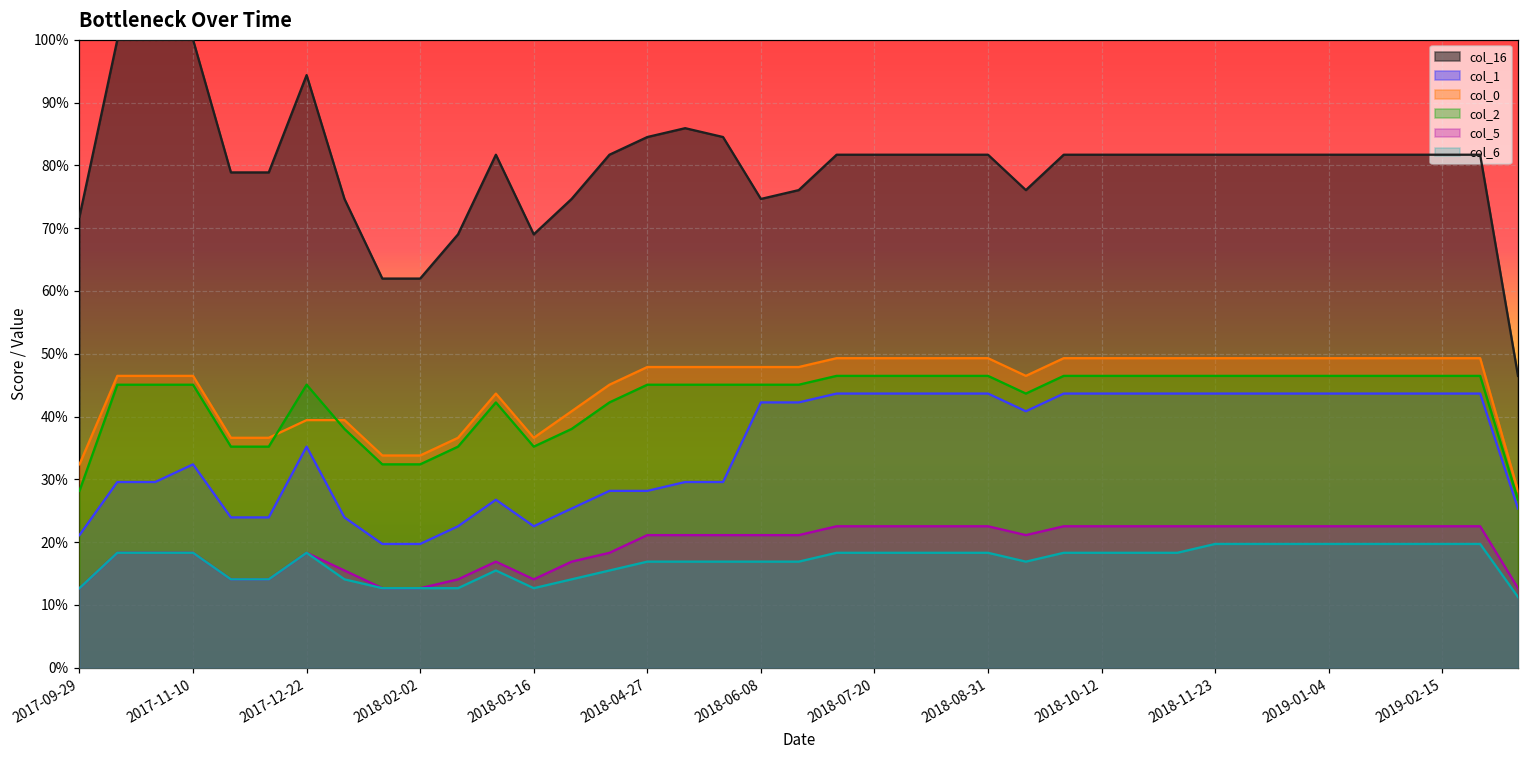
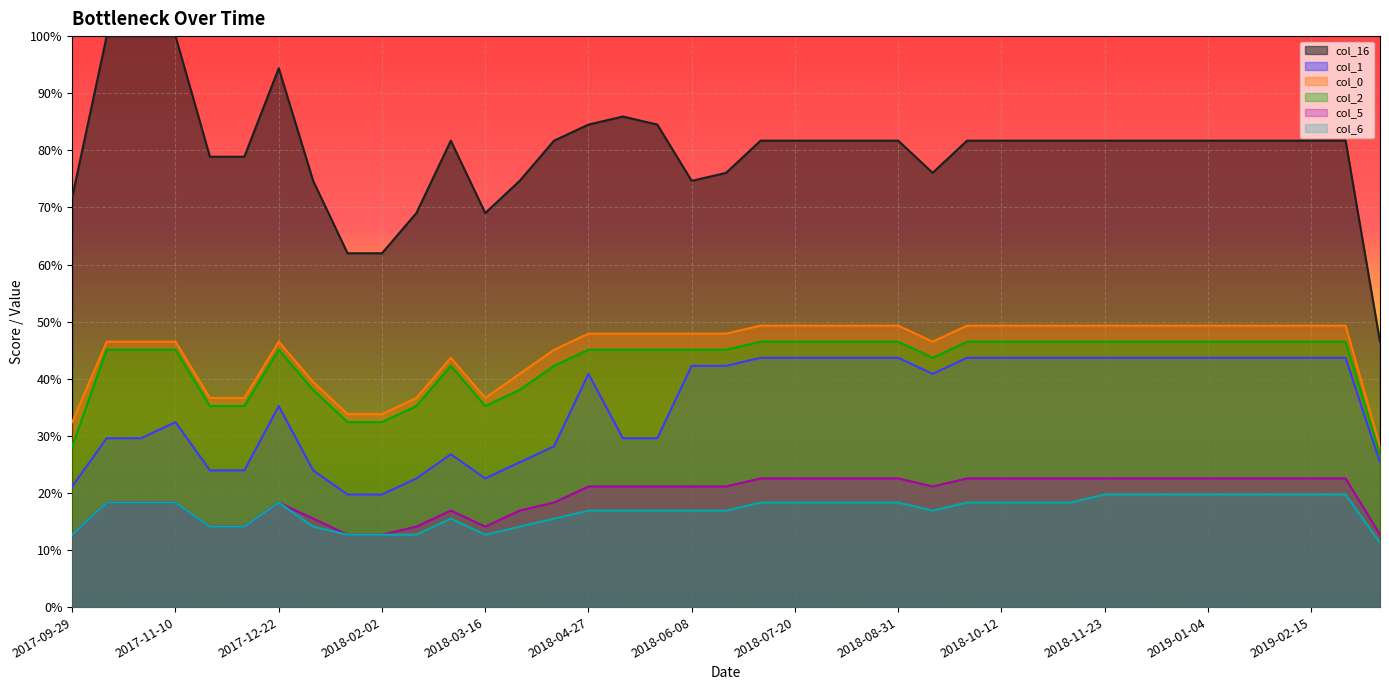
  {
    "col_1": {
      "2017-09-29": "21%",
      "2017-11-10": "32%",
      "2017-12-22": "35%",
      "2018-02-02": "20%",
      "2018-03-16": "23%",
-     "2018-04-27": "28%",
+     "2018-04-27": "41%",
      "2018-06-08": "42%",
      "2018-07-20": "44%",
      "2018-08-31": "44%",
      "2018-10-12": "44%",
      "2018-11-23": "44%",
      "2019-01-04": "44%",
      "2019-02-15": "44%"
    },
    "col_0": {
      "2017-09-29": "32%",
      "2017-11-10": "46%",
-     "2017-12-22": "39%",
+     "2017-12-22": "46%",
      "2018-02-02": "34%",
      "2018-03-16": "37%",
      "2018-04-27": "48%",
      "2018-06-08": "48%",
      "2018-07-20": "49%",
      "2018-08-31": "49%",
      "2018-10-12": "49%",
      "2018-11-23": "49%",
      "2019-01-04": "49%",
      "2019-02-15": "49%"
    },
    "col_2": {
      "2017-09-29": "28%",
      "2017-11-10": "45%",
      "2017-12-22": "45%",
      "2018-02-02": "32%",
      "2018-03-16": "35%",
      "2018-04-27": "45%",
      "2018-06-08": "45%",
      "2018-07-20": "46%",
      "2018-08-31": "46%",
      "2018-10-12": "46%",
      "2018-11-23": "46%",
      "2019-01-04": "46%",
      "2019-02-15": "46%"
    },
    "col_5": {
      "2018-03-16": "14%",
      "2018-04-27": "21%",
      "2018-06-08": "21%",
      "2018-07-20": "23%",
      "2018-08-31": "23%",
      "2018-10-12": "23%",
      "2018-11-23": "23%",
      "2019-01-04": "23%",
      "2019-02-15": "23%"
    }
  }
